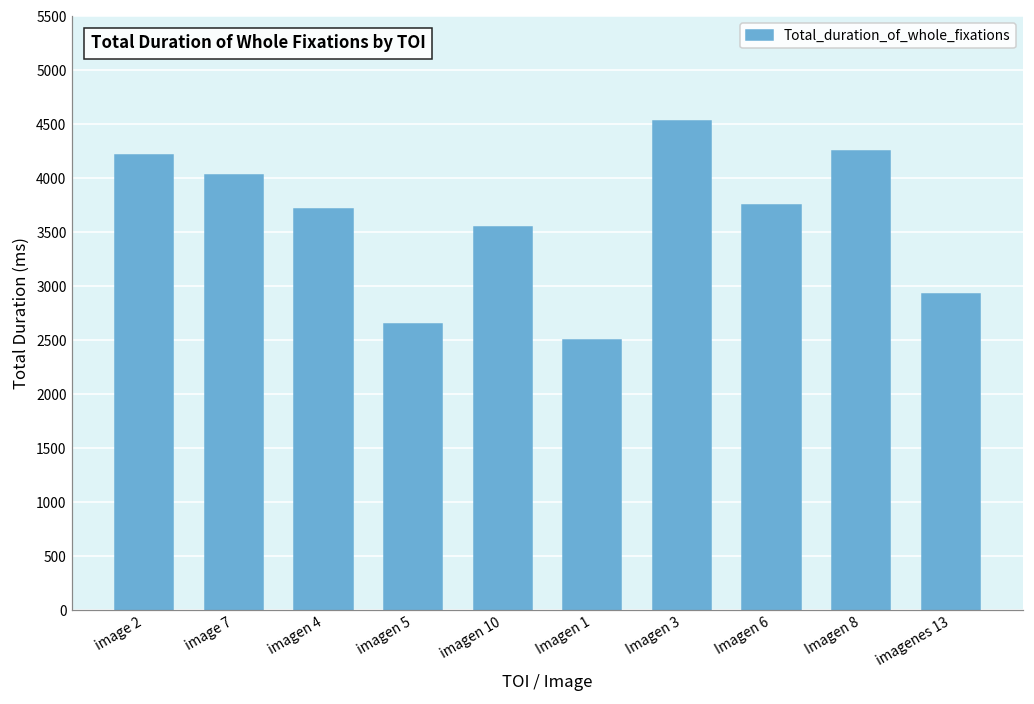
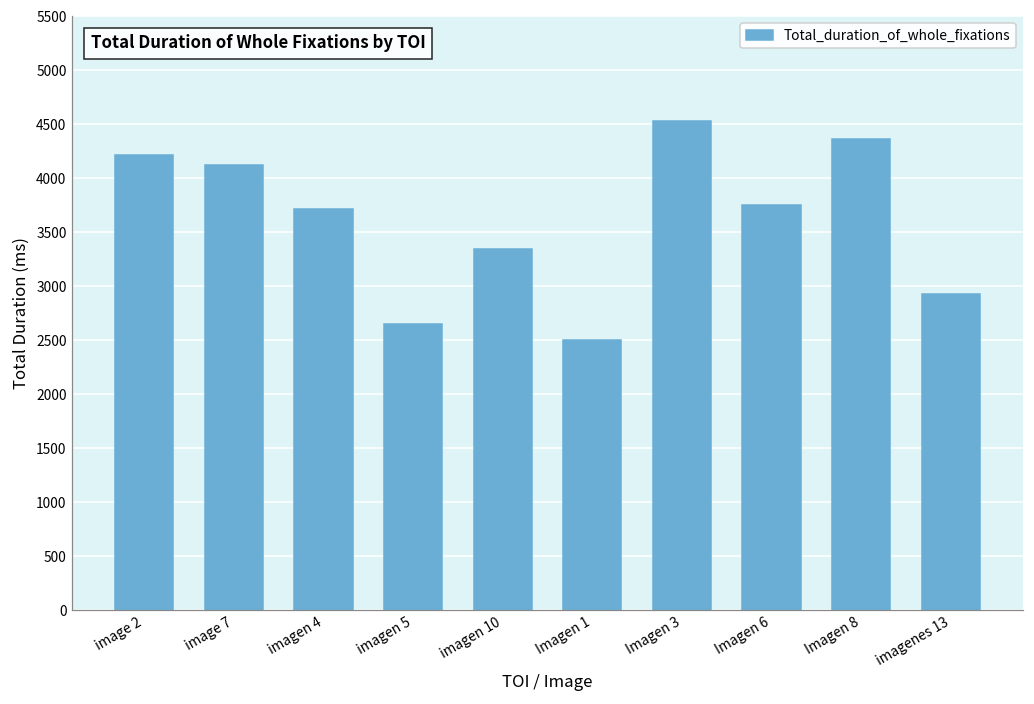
  {
    "image 2": 4200,
-   "image 7": 4000,
+   "image 7": 4100,
    "imagen 4": 3700,
    "imagen 5": 2600,
-   "imagen 10": 3500,
+   "imagen 10": 3300,
    "Imagen 1": 2500,
    "Imagen 3": 4500,
    "Imagen 6": 3800,
-   "Imagen 8": 4300,
+   "Imagen 8": 4400,
    "imagenes 13": 2900
  }
